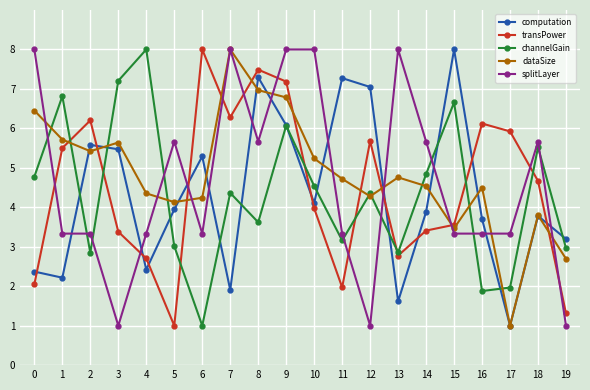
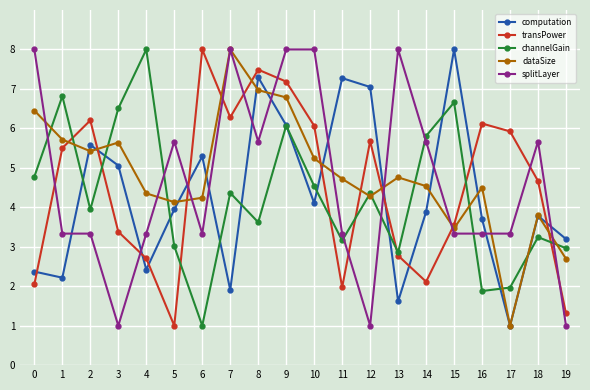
  {
    "computation": {
      "0": 2.4,
      "1": 2.2,
      "2": 5.6,
-     "3": 5.5,
+     "3": 5.1,
      "4": 2.4,
      "5": 3.9,
      "6": 5.3,
      "7": 1.9,
      "8": 7.3,
      "10": 4.1,
      "11": 7.3,
      "12": 7.0,
      "13": 1.6,
      "14": 3.9,
      "15": 8.0,
      "16": 3.7,
      "19": 3.2
    },
    "transPower": {
      "0": 2.0,
      "1": 5.5,
      "2": 6.2,
      "3": 3.4,
      "4": 2.7,
      "5": 1.0,
      "6": 8.0,
      "7": 6.3,
      "8": 7.5,
      "9": 7.2,
-     "10": 4.0,
+     "10": 6.1,
      "11": 2.0,
      "12": 5.7,
      "13": 2.8,
-     "14": 3.4,
+     "14": 2.1,
      "15": 3.6,
      "16": 6.1,
      "17": 5.9,
      "18": 4.7,
      "19": 1.3
    },
    "channelGain": {
      "0": 4.8,
      "1": 6.8,
-     "2": 2.8,
-     "3": 7.2,
+     "2": 3.9,
+     "3": 6.5,
      "4": 8.0,
      "5": 3.0,
      "6": 1.0,
      "7": 4.4,
      "8": 3.6,
      "10": 4.5,
      "11": 3.2,
      "12": 4.4,
      "13": 2.9,
-     "14": 4.8,
+     "14": 5.8,
      "15": 6.7,
      "16": 1.9,
      "17": 2.0,
-     "18": 5.5,
+     "18": 3.2,
      "19": 3.0
    },
    "dataSize": {
      "0": 6.5,
      "1": 5.7,
      "2": 5.4,
      "3": 5.6,
      "4": 4.4,
      "5": 4.1,
      "6": 4.2,
      "8": 7.0,
      "9": 6.8,
      "10": 5.2,
      "11": 4.7,
      "12": 4.3,
      "13": 4.8,
      "14": 4.5,
      "15": 3.5,
      "16": 4.5,
      "19": 2.7
    },
    "splitLayer": {
      "0": 8.0,
      "1": 3.3,
      "2": 3.3,
      "3": 1.0,
      "4": 3.3,
      "5": 5.7,
      "6": 3.3,
      "8": 5.7,
      "9": 8.0,
      "10": 8.0,
      "11": 3.3,
      "12": 1.0,
      "13": 8.0,
      "14": 5.7,
      "15": 3.3,
      "16": 3.3,
      "17": 3.3,
      "18": 5.7,
      "19": 1.0
    }
  }
